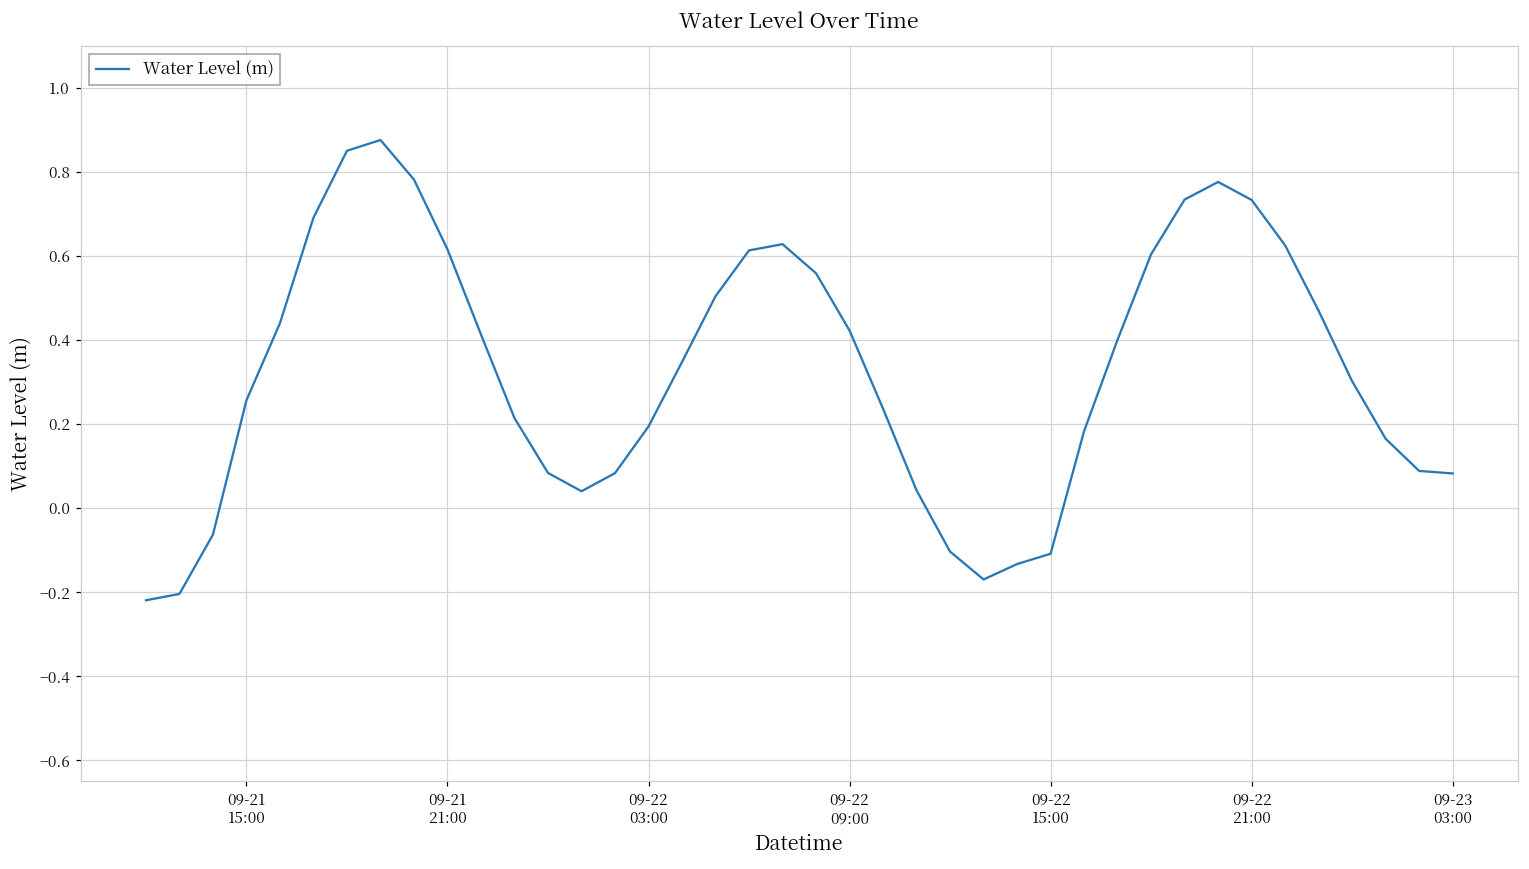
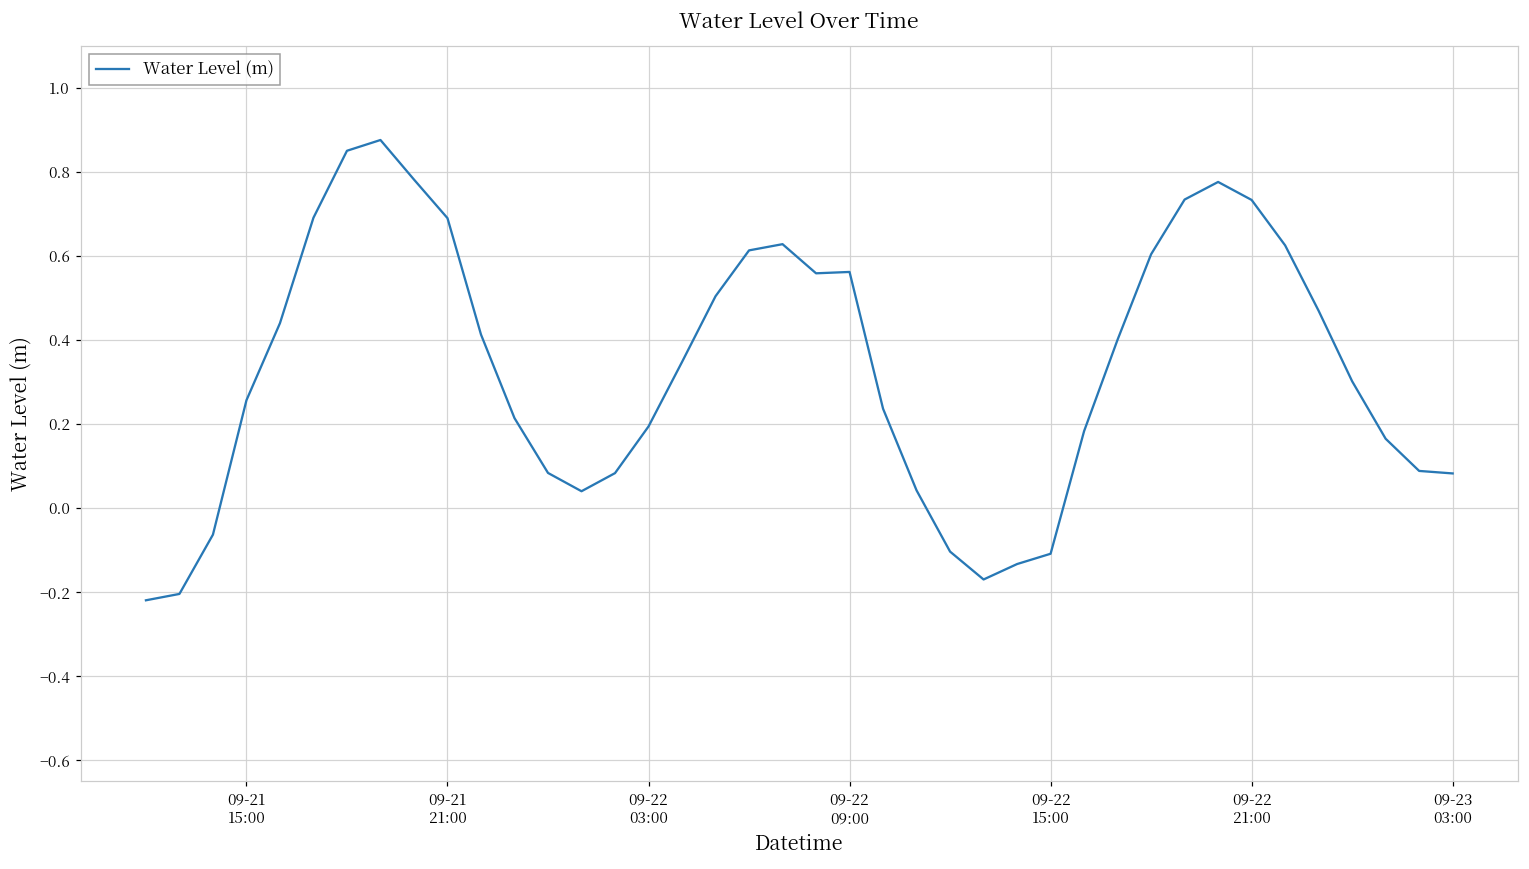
  {
    "09-21 15:00": 0.26,
-   "09-21 21:00": 0.62,
+   "09-21 21:00": 0.69,
    "09-22 03:00": 0.19,
-   "09-22 09:00": 0.42,
+   "09-22 09:00": 0.56,
    "09-22 15:00": -0.11,
    "09-22 21:00": 0.73,
    "09-23 03:00": 0.08
  }
